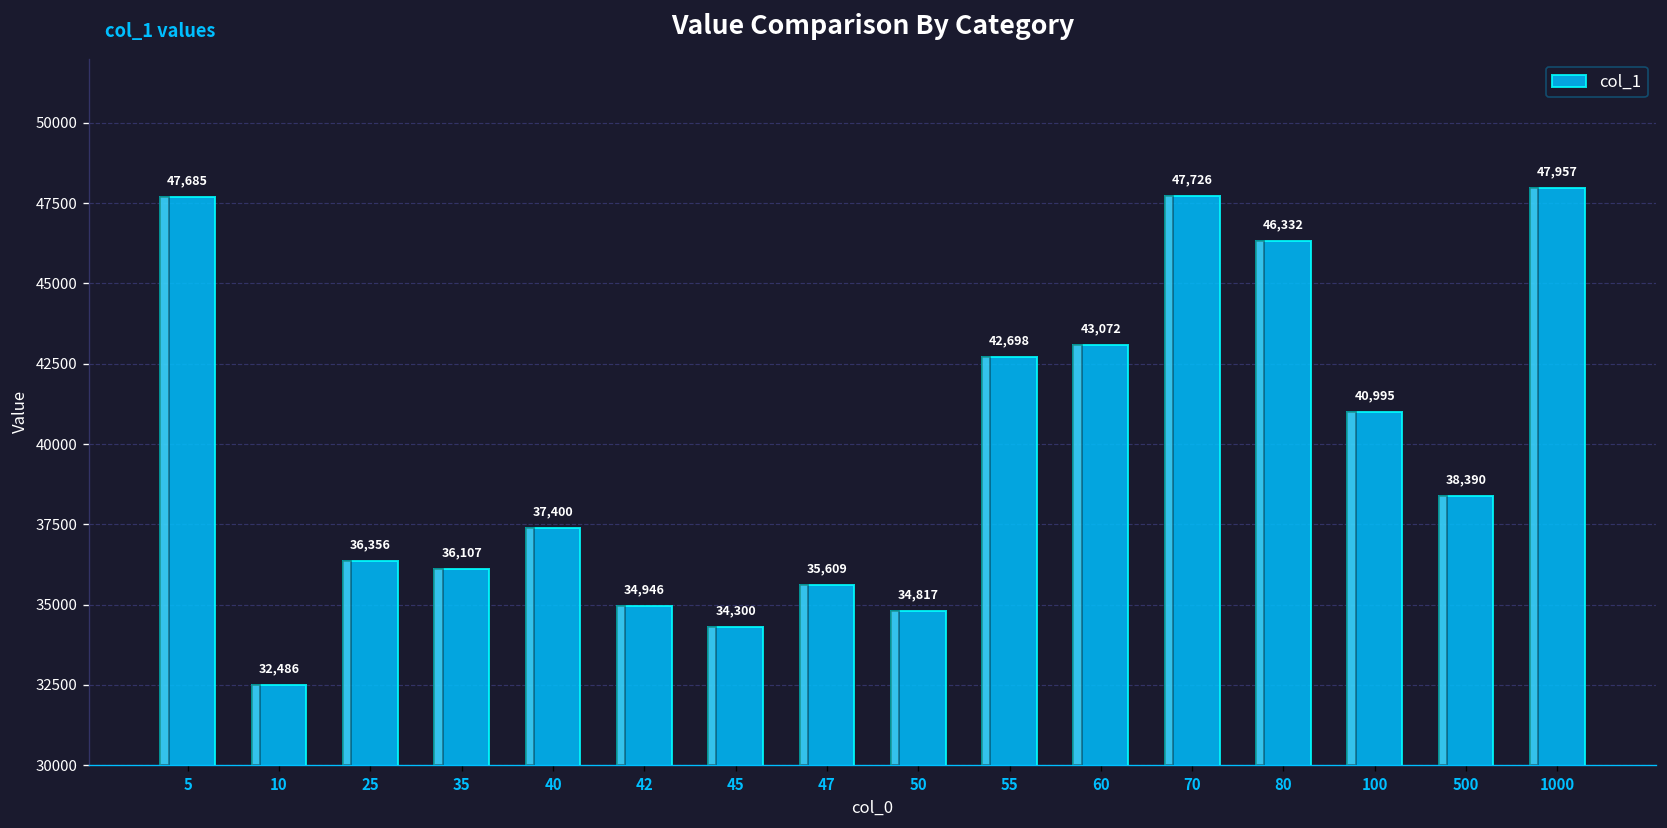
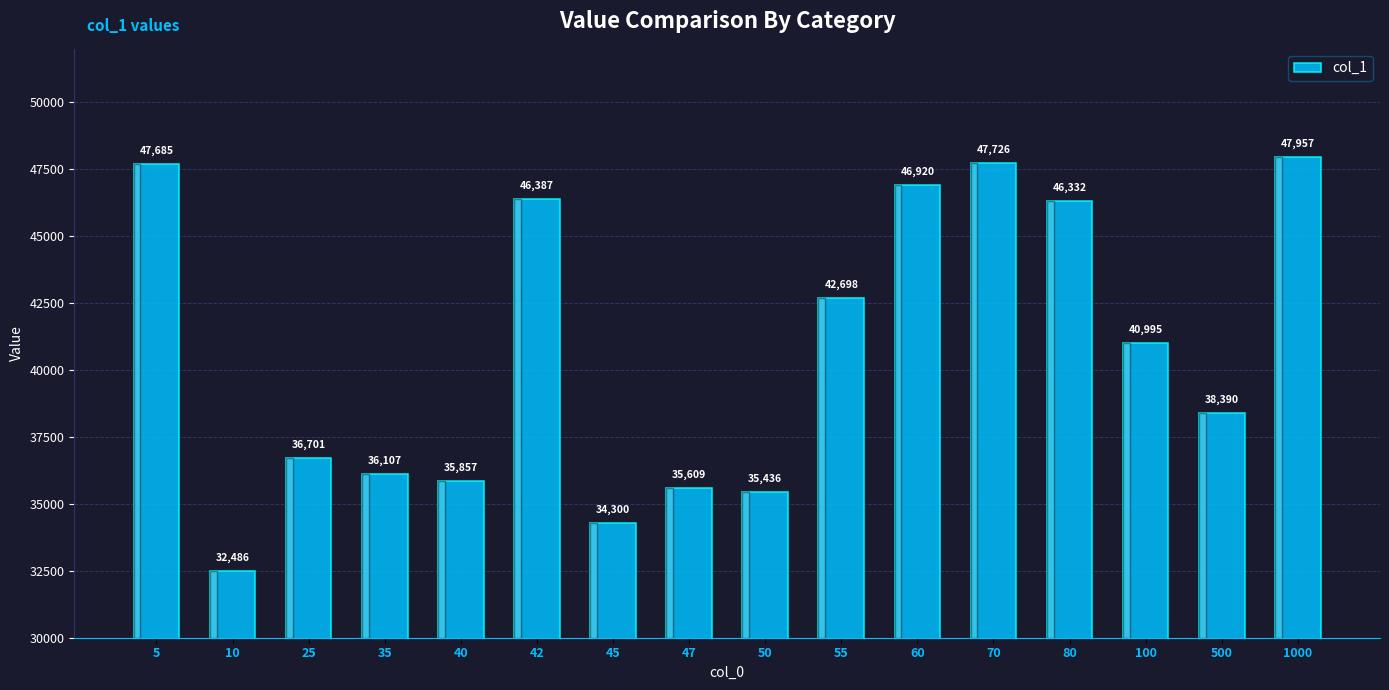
  {
    "5": "47,685",
    "10": "32,486",
-   "25": "36,356",
+   "25": "36,701",
    "35": "36,107",
-   "40": "37,400",
-   "42": "34,946",
+   "40": "35,857",
+   "42": "46,387",
    "45": "34,300",
    "47": "35,609",
-   "50": "34,817",
+   "50": "35,436",
    "55": "42,698",
-   "60": "43,072",
+   "60": "46,920",
    "70": "47,726",
    "80": "46,332",
    "100": "40,995",
    "500": "38,390",
    "1000": "47,957"
  }
